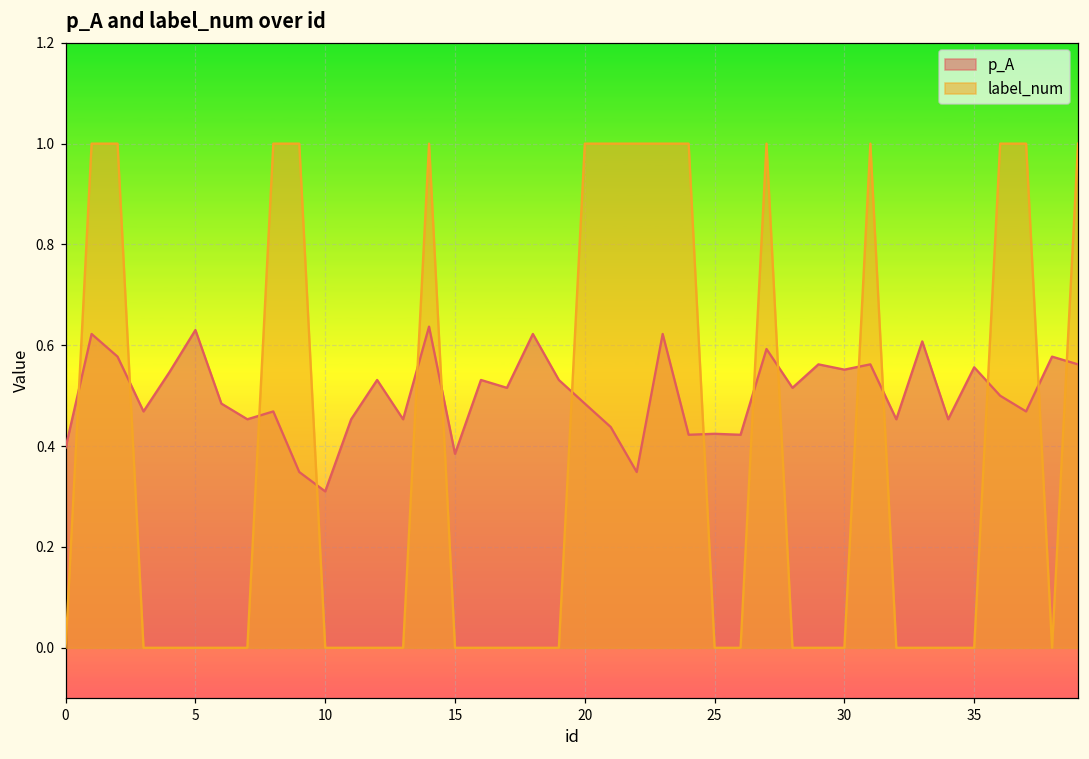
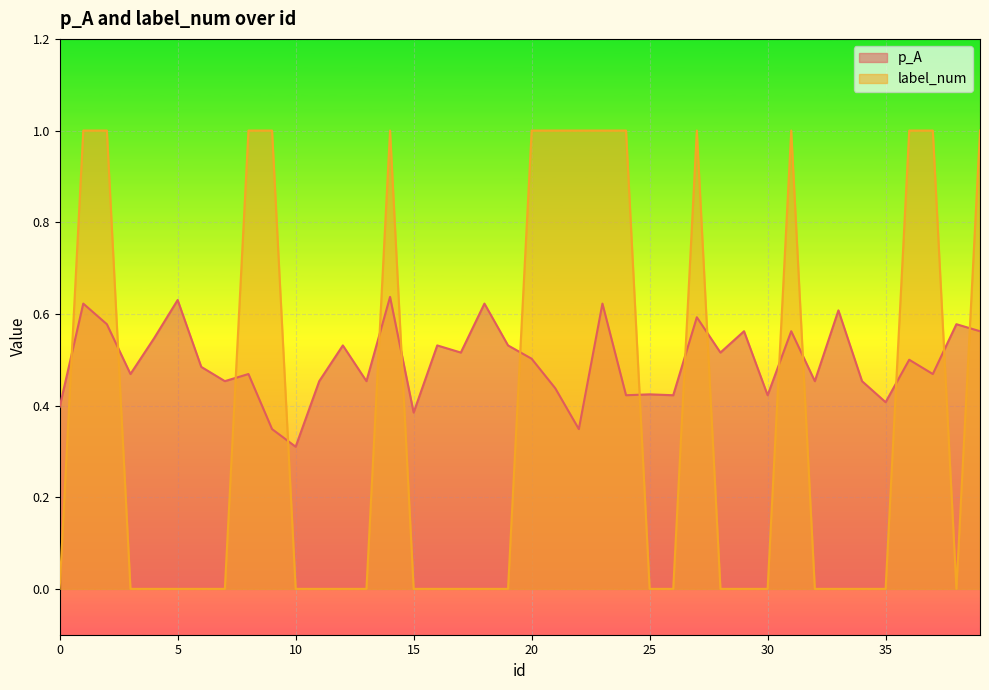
  {
    "p_A": {
      "0": 0.40,
      "5": 0.63,
      "10": 0.31,
      "15": 0.38,
-     "20": 0.48,
+     "20": 0.50,
      "25": 0.42,
-     "30": 0.55,
-     "35": 0.56
+     "30": 0.42,
+     "35": 0.41
    },
    "label_num": {
      "0": 0.00,
      "5": 0.00,
      "10": 0.00,
      "15": 0.00,
      "20": 1.00,
      "25": 0.00,
      "30": 0.00,
      "35": 0.00
    }
  }
